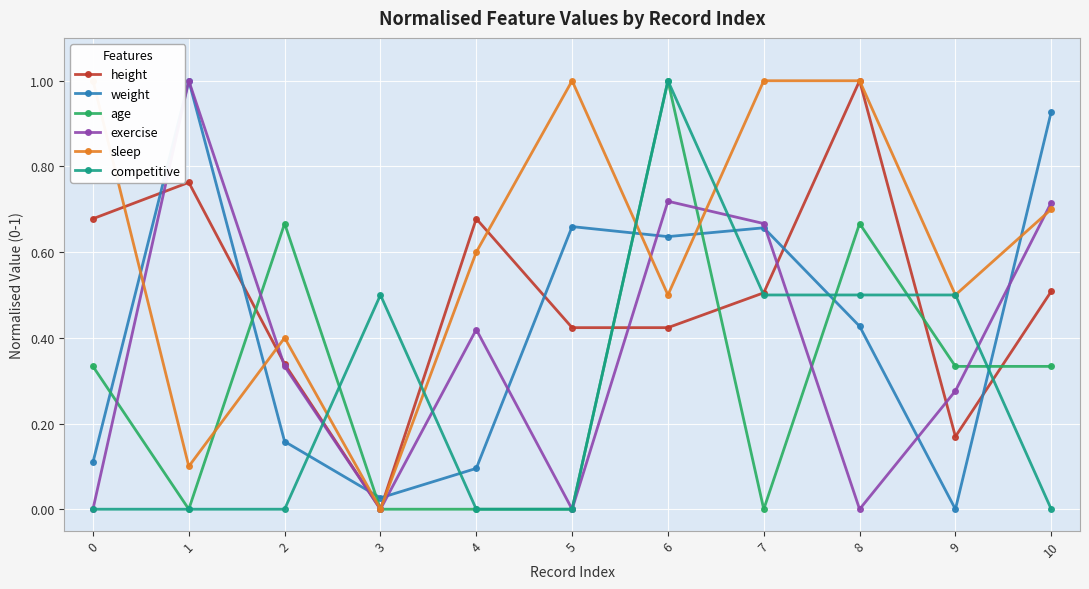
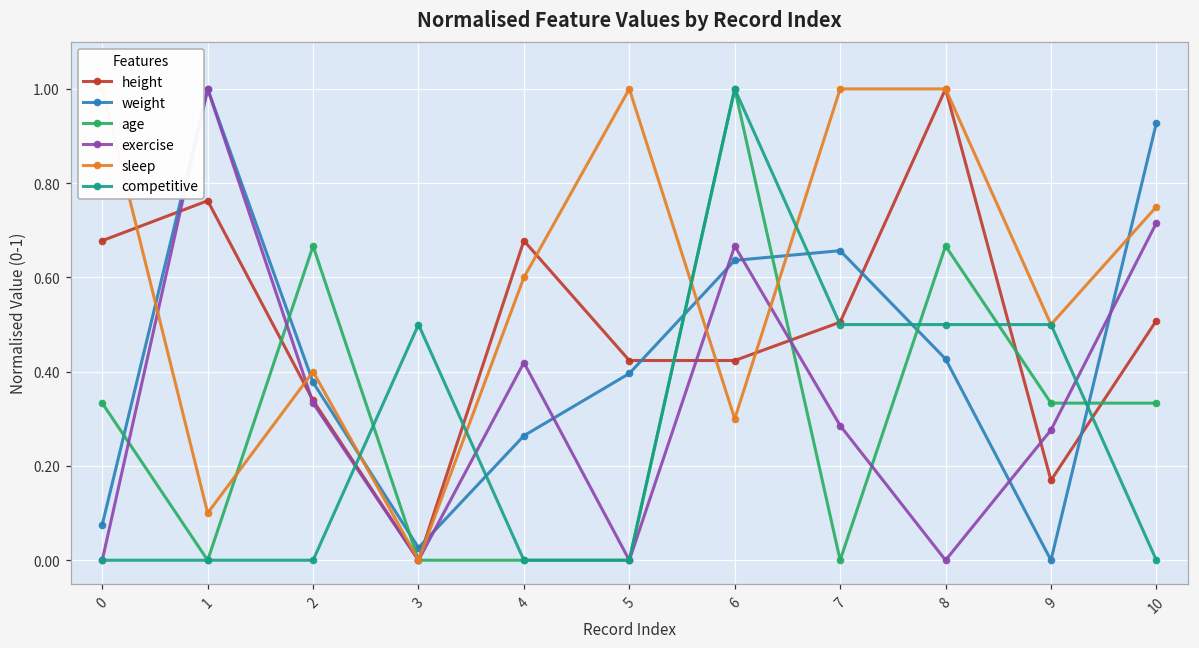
  {
    "height": {
      "0": 0.68,
      "1": 0.76,
      "4": 0.68,
      "5": 0.42,
      "6": 0.42,
      "9": 0.17,
      "10": 0.51
    },
    "weight": {
-     "0": 0.11,
-     "2": 0.16,
+     "0": 0.08,
+     "2": 0.38,
      "3": 0.03,
-     "4": 0.10,
-     "5": 0.66,
+     "4": 0.26,
+     "5": 0.40,
      "6": 0.64,
      "7": 0.66,
      "8": 0.43,
      "9": 0.00,
      "10": 0.93
    },
    "exercise": {
      "4": 0.42,
-     "6": 0.72,
-     "7": 0.67,
+     "6": 0.67,
+     "7": 0.29,
      "8": 0.00,
      "9": 0.28,
      "10": 0.72
    },
    "sleep": {
      "1": 0.10,
      "2": 0.40,
      "4": 0.60,
      "5": 1.00,
-     "6": 0.5,
+     "6": 0.3,
      "7": 1.00,
-     "10": 0.70
+     "10": 0.75
    }
  }
